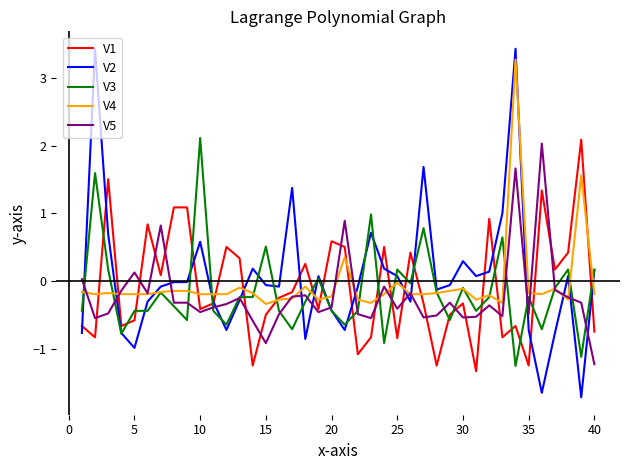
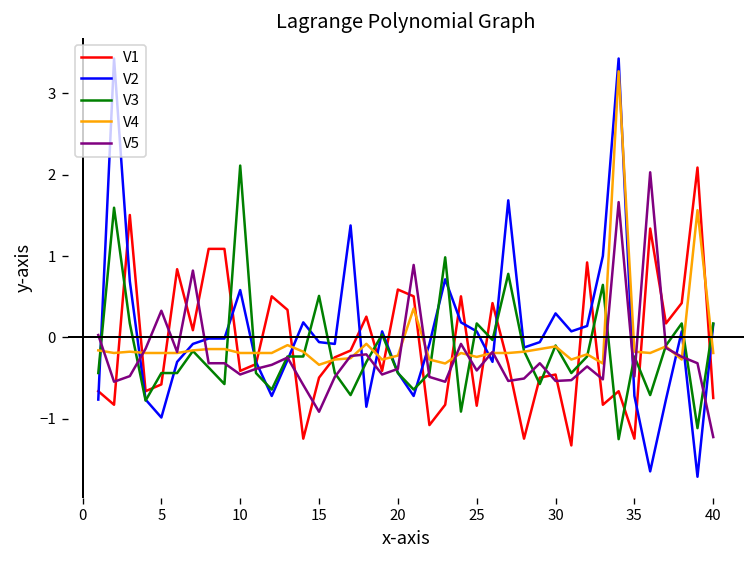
  {
    "V1": {
      "5": -0.6,
      "10": -0.4,
      "15": -0.5,
      "20": 0.6,
      "25": -0.8,
-     "30": -0.3,
+     "30": -0.5,
      "35": -1.2,
      "40": -0.7
    },
    "V2": {
      "5": -1.0,
      "10": 0.6,
      "15": -0.1,
      "25": 0.1,
      "30": 0.3,
      "35": -0.7
    },
    "V3": {
      "5": -0.4,
      "10": 2.1,
      "15": 0.5,
      "25": 0.2,
      "35": -0.2
    },
    "V4": {
      "5": -0.2,
      "10": -0.2,
      "15": -0.3,
      "20": -0.2,
-     "25": 0.0,
+     "25": -0.2,
      "35": -0.2,
      "40": -0.2
    },
    "V5": {
-     "5": 0.1,
+     "5": 0.3,
      "10": -0.5,
      "15": -0.9,
      "20": -0.4,
      "25": -0.4,
      "30": -0.5,
      "35": -0.5,
      "40": -1.2
    }
  }
